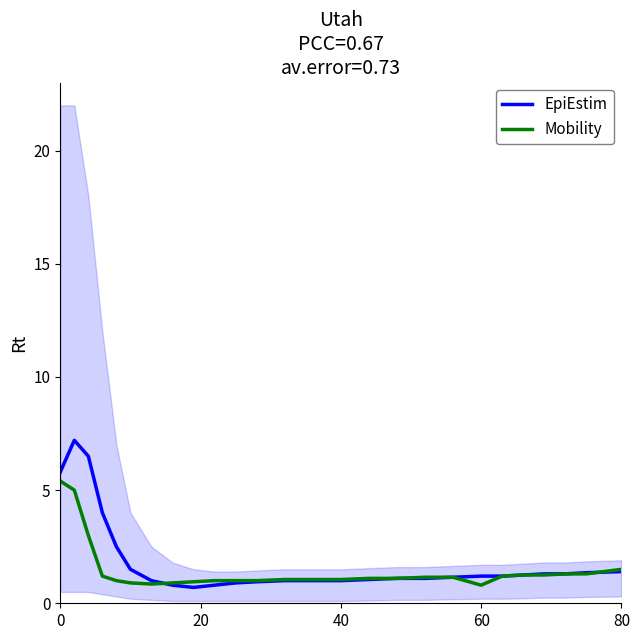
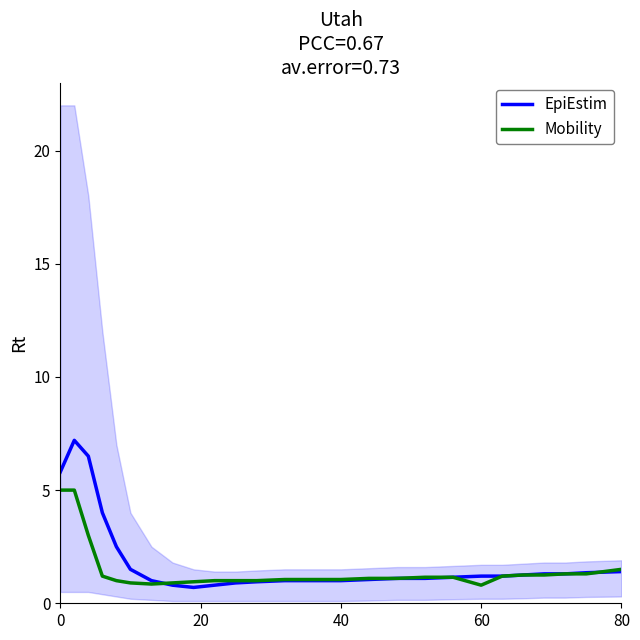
  {
    "Mobility": {
-     "0": 5.4,
+     "0": 5.0,
      "60": 0.8
    }
  }
